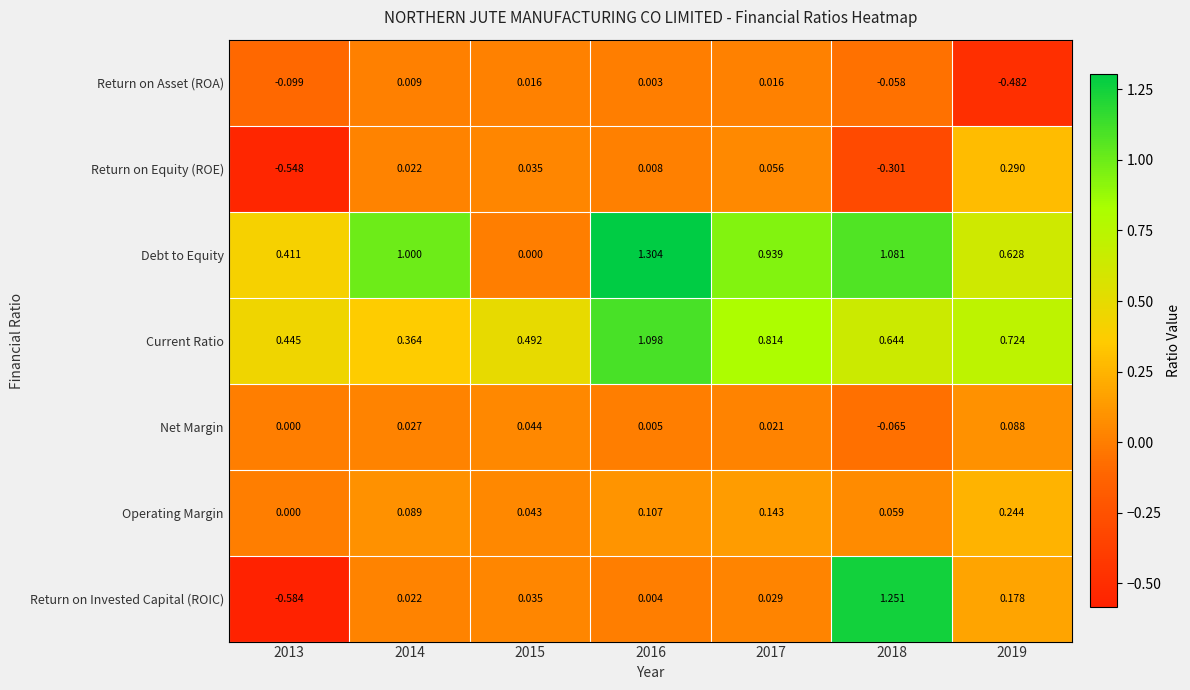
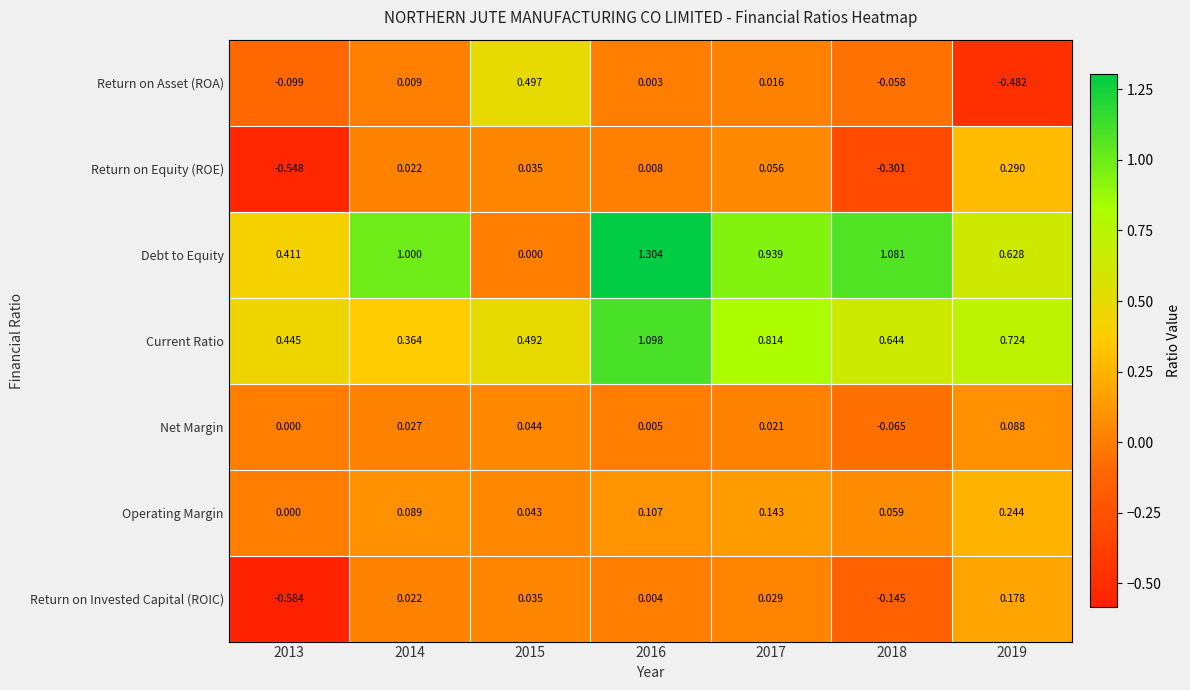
  {
    "Return on Asset (ROA)": {
      "2013": -0.099,
      "2014": 0.009,
-     "2015": 0.016,
+     "2015": 0.497,
      "2016": 0.003,
      "2017": 0.016,
      "2018": -0.058,
      "2019": -0.482
    },
    "Return on Equity (ROE)": {
      "2013": -0.548,
      "2014": 0.022,
      "2015": 0.035,
      "2016": 0.008,
      "2017": 0.056,
      "2018": -0.301,
      "2019": 0.290
    },
    "Debt to Equity": {
      "2013": 0.411,
      "2014": 1.000,
      "2015": 0.000,
      "2016": 1.304,
      "2017": 0.939,
      "2018": 1.081,
      "2019": 0.628
    },
    "Current Ratio": {
      "2013": 0.445,
      "2014": 0.364,
      "2015": 0.492,
      "2016": 1.098,
      "2017": 0.814,
      "2018": 0.644,
      "2019": 0.724
    },
    "Net Margin": {
      "2013": 0.000,
      "2014": 0.027,
      "2015": 0.044,
      "2016": 0.005,
      "2017": 0.021,
      "2018": -0.065,
      "2019": 0.088
    },
    "Operating Margin": {
      "2013": 0.000,
      "2014": 0.089,
      "2015": 0.043,
      "2016": 0.107,
      "2017": 0.143,
      "2018": 0.059,
      "2019": 0.244
    },
    "Return on Invested Capital (ROIC)": {
      "2013": -0.584,
      "2014": 0.022,
      "2015": 0.035,
      "2016": 0.004,
      "2017": 0.029,
-     "2018": 1.251,
+     "2018": -0.145,
      "2019": 0.178
    }
  }
